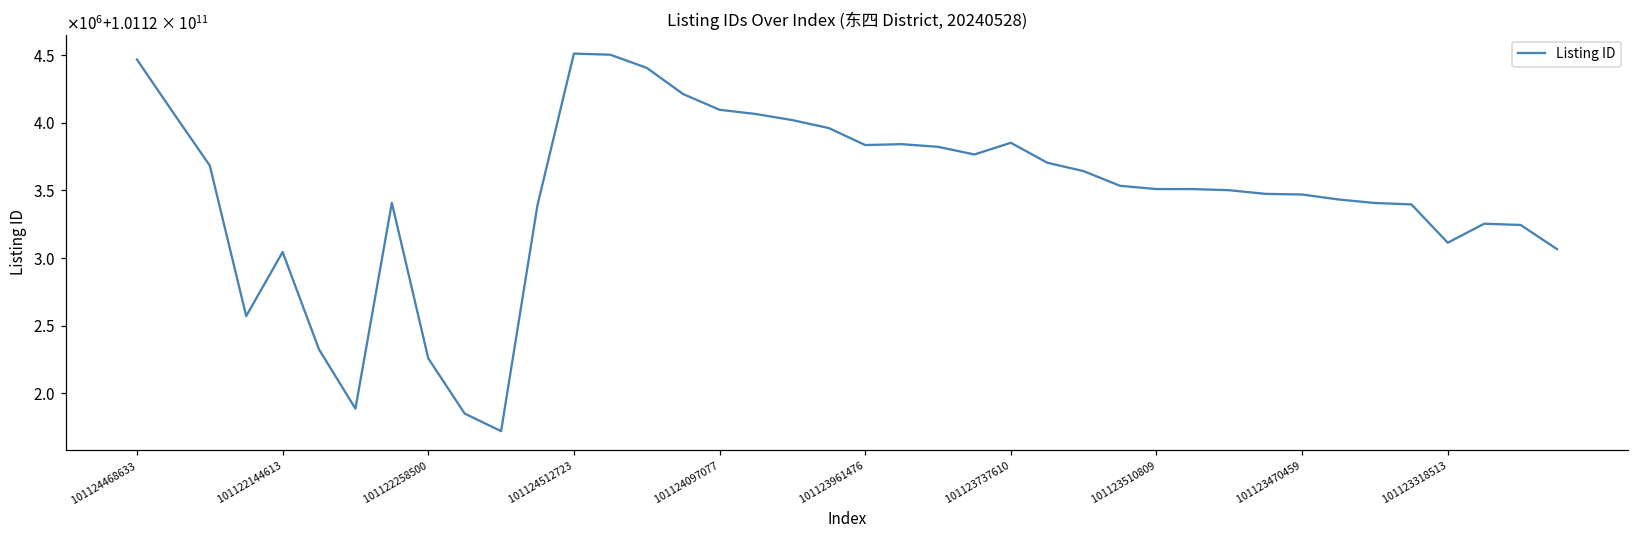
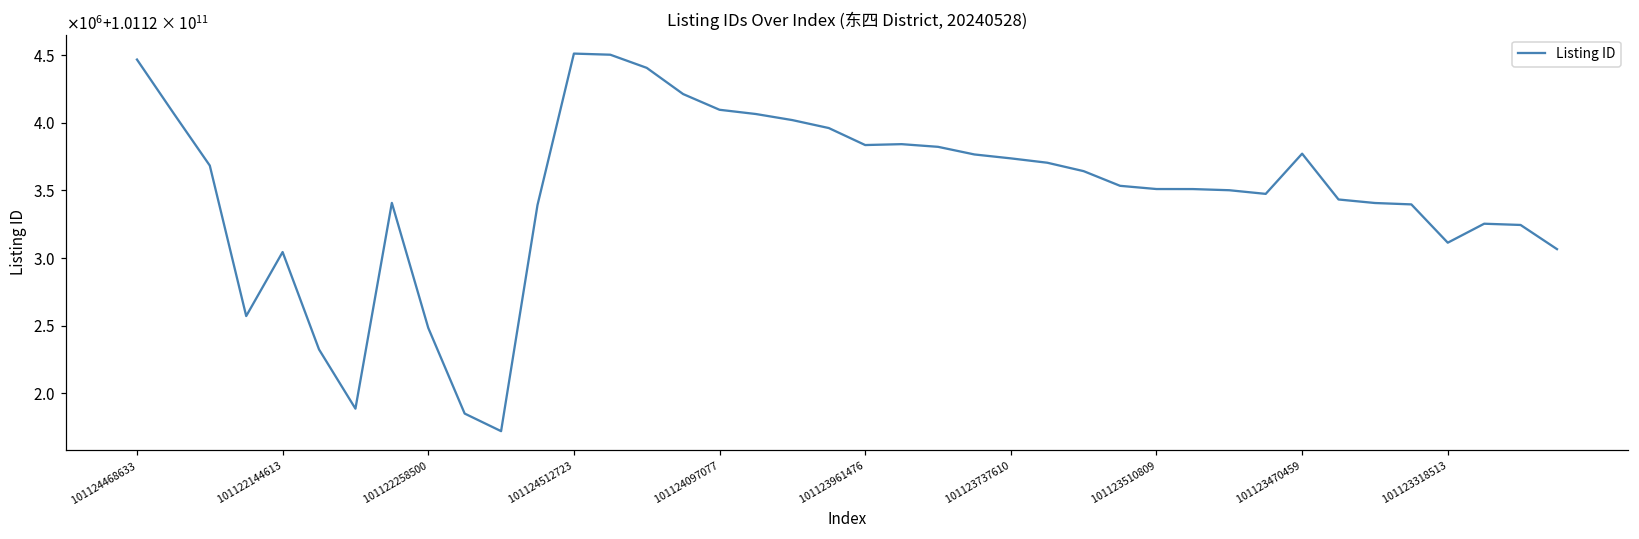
  {
    "101124468633": 101124470000,
    "101122144613": 101123040000,
-   "101122258500": 101122260000,
+   "101122258500": 101122480000,
    "101124512723": 101124510000,
    "101124097077": 101124100000,
    "101123961476": 101123840000,
-   "101123737610": 101123850000,
+   "101123737610": 101123740000,
    "101123510809": 101123510000,
-   "101123470459": 101123470000,
+   "101123470459": 101123770000,
    "101123318513": 101123110000
  }
